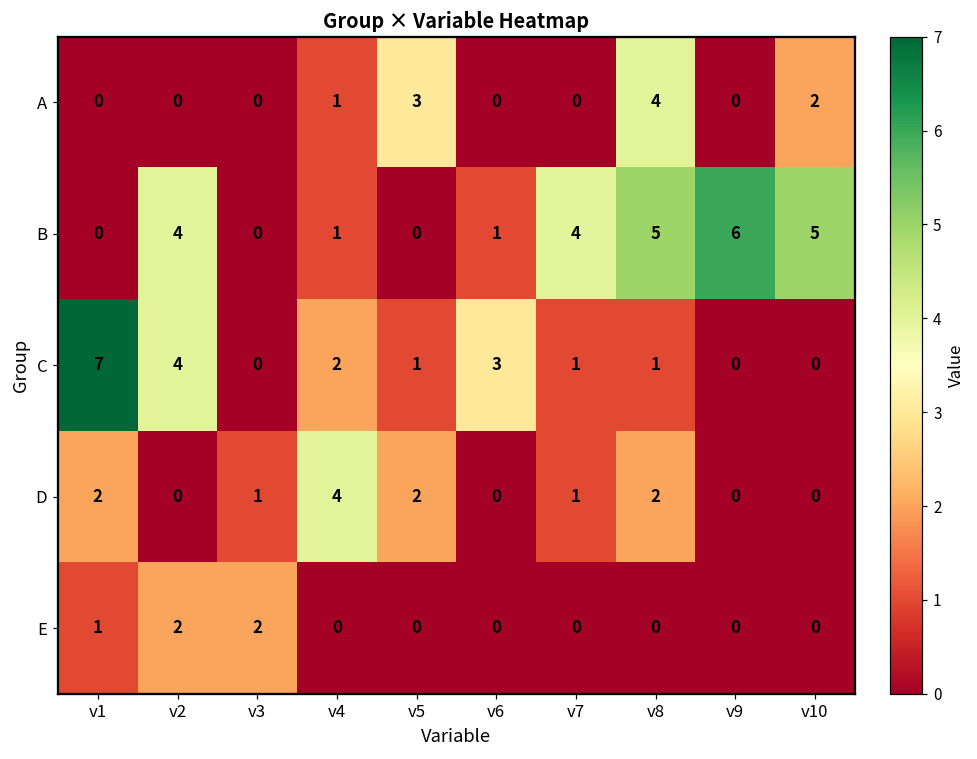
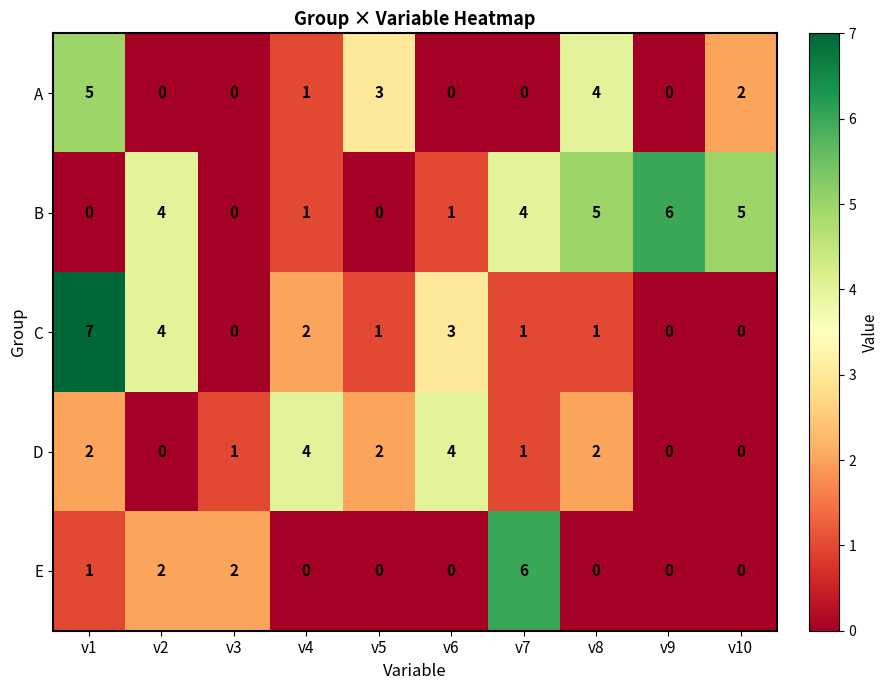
  {
    "A": {
-     "v1": 0,
+     "v1": 5,
      "v2": 0,
      "v3": 0,
      "v4": 1,
      "v5": 3,
      "v6": 0,
      "v7": 0,
      "v8": 4,
      "v9": 0,
      "v10": 2
    },
    "B": {
      "v1": 0,
      "v2": 4,
      "v3": 0,
      "v4": 1,
      "v5": 0,
      "v6": 1,
      "v7": 4,
      "v8": 5,
      "v9": 6,
      "v10": 5
    },
    "C": {
      "v1": 7,
      "v2": 4,
      "v3": 0,
      "v4": 2,
      "v5": 1,
      "v6": 3,
      "v7": 1,
      "v8": 1,
      "v9": 0,
      "v10": 0
    },
    "D": {
      "v1": 2,
      "v2": 0,
      "v3": 1,
      "v4": 4,
      "v5": 2,
-     "v6": 0,
+     "v6": 4,
      "v7": 1,
      "v8": 2,
      "v9": 0,
      "v10": 0
    },
    "E": {
      "v1": 1,
      "v2": 2,
      "v3": 2,
      "v4": 0,
      "v5": 0,
      "v6": 0,
-     "v7": 0,
+     "v7": 6,
      "v8": 0,
      "v9": 0,
      "v10": 0
    }
  }
